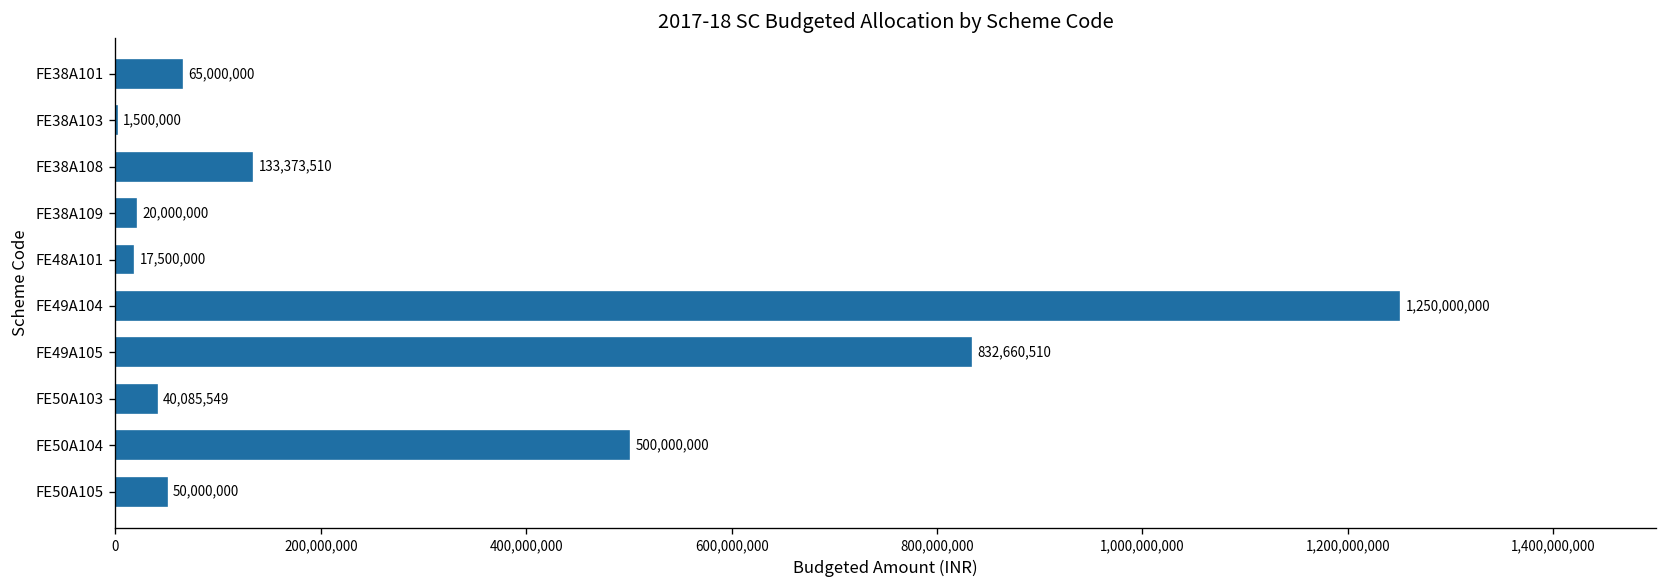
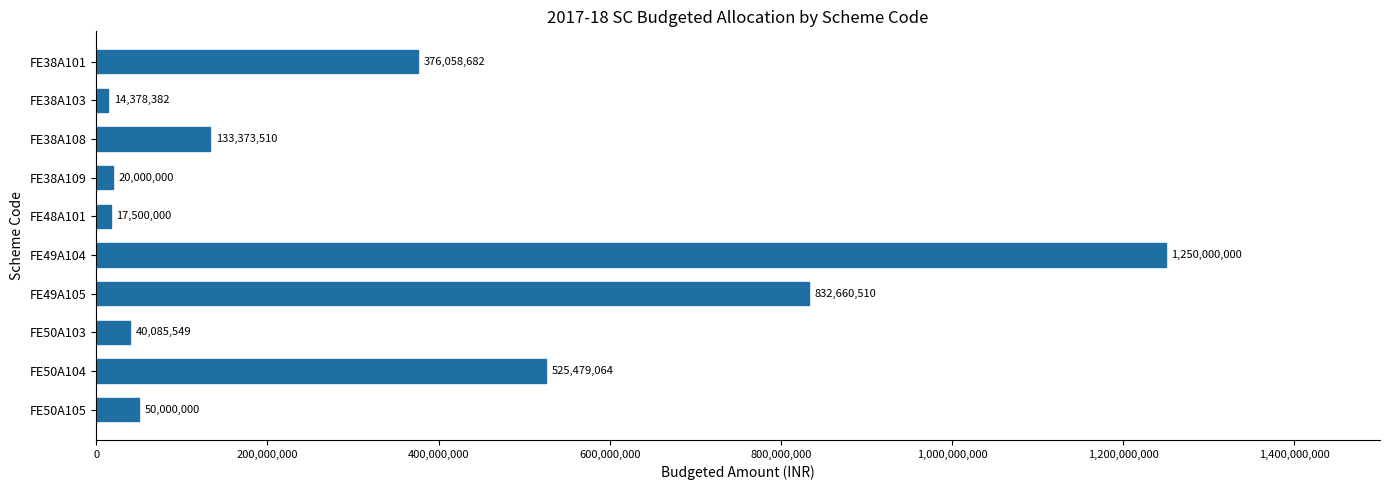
  {
-   "FE38A101": "65,000,000",
-   "FE38A103": "1,500,000",
+   "FE38A101": "376,058,682",
+   "FE38A103": "14,378,382",
    "FE38A108": "133,373,510",
    "FE38A109": "20,000,000",
    "FE48A101": "17,500,000",
    "FE49A104": "1,250,000,000",
    "FE49A105": "832,660,510",
    "FE50A103": "40,085,549",
-   "FE50A104": "500,000,000",
+   "FE50A104": "525,479,064",
    "FE50A105": "50,000,000"
  }
